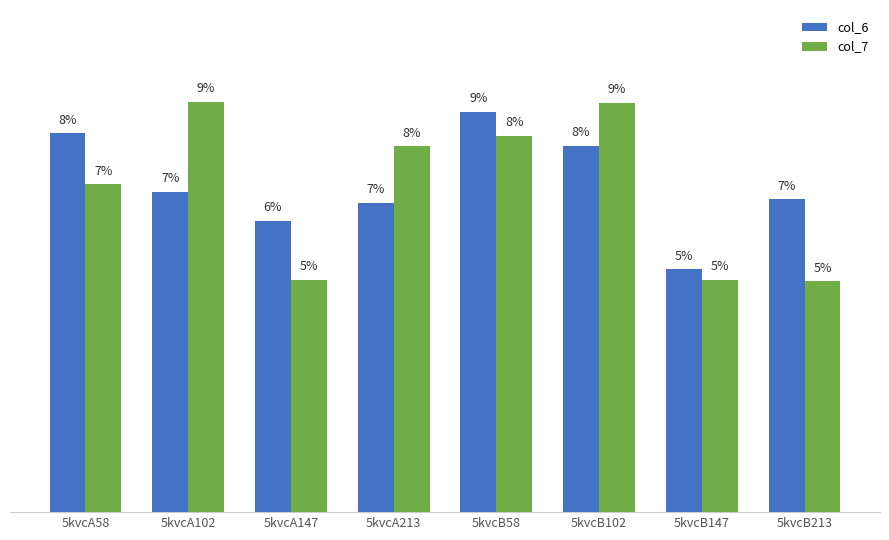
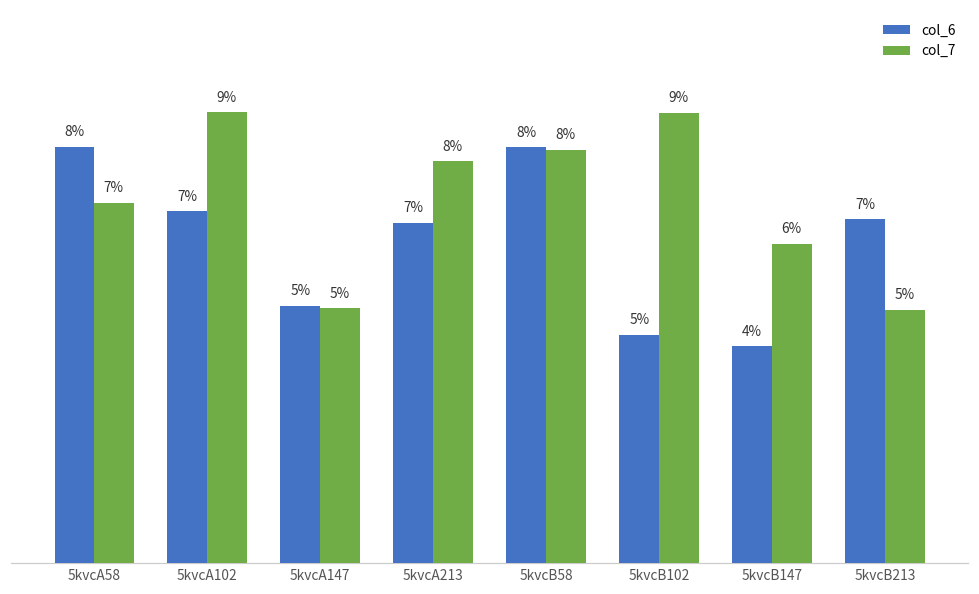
  {
    "col_6": {
      "5kvcA58": "8%",
      "5kvcA102": "7%",
-     "5kvcA147": "6%",
+     "5kvcA147": "5%",
      "5kvcA213": "7%",
-     "5kvcB58": "9%",
-     "5kvcB102": "8%",
-     "5kvcB147": "5%",
+     "5kvcB58": "8%",
+     "5kvcB102": "5%",
+     "5kvcB147": "4%",
      "5kvcB213": "7%"
    },
    "col_7": {
      "5kvcA58": "7%",
      "5kvcA102": "9%",
      "5kvcA147": "5%",
      "5kvcA213": "8%",
      "5kvcB58": "8%",
      "5kvcB102": "9%",
-     "5kvcB147": "5%",
+     "5kvcB147": "6%",
      "5kvcB213": "5%"
    }
  }
